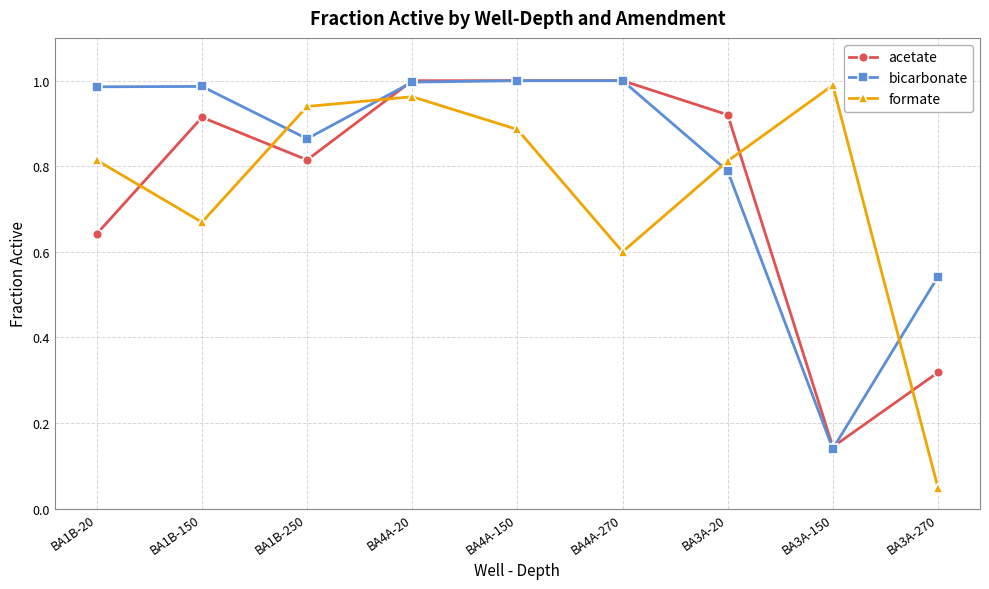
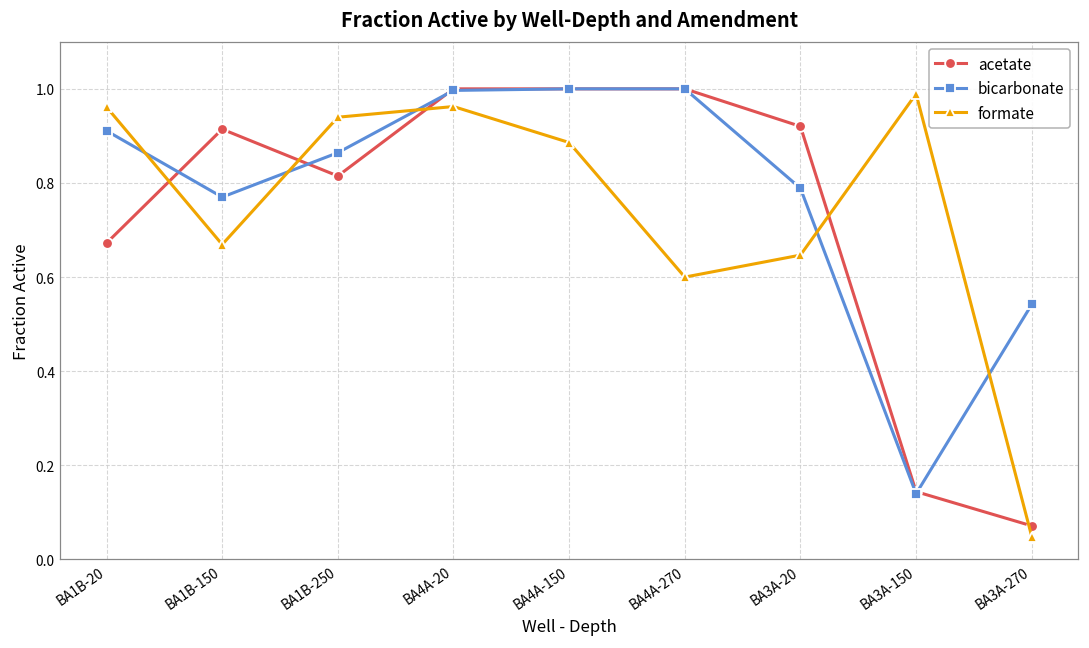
  {
    "acetate": {
-     "BA1B-20": 0.64,
+     "BA1B-20": 0.67,
      "BA1B-150": 0.91,
      "BA1B-250": 0.81,
      "BA3A-20": 0.92,
-     "BA3A-270": 0.32
+     "BA3A-270": 0.07
    },
    "bicarbonate": {
-     "BA1B-20": 0.99,
-     "BA1B-150": 0.99,
+     "BA1B-20": 0.91,
+     "BA1B-150": 0.77,
      "BA1B-250": 0.86,
      "BA3A-20": 0.79,
      "BA3A-270": 0.54
    },
    "formate": {
-     "BA1B-20": 0.81,
+     "BA1B-20": 0.96,
      "BA1B-150": 0.67,
      "BA1B-250": 0.94,
      "BA4A-20": 0.96,
      "BA4A-150": 0.89,
      "BA4A-270": 0.60,
-     "BA3A-20": 0.81,
+     "BA3A-20": 0.65,
      "BA3A-150": 0.99,
      "BA3A-270": 0.05
    }
  }
